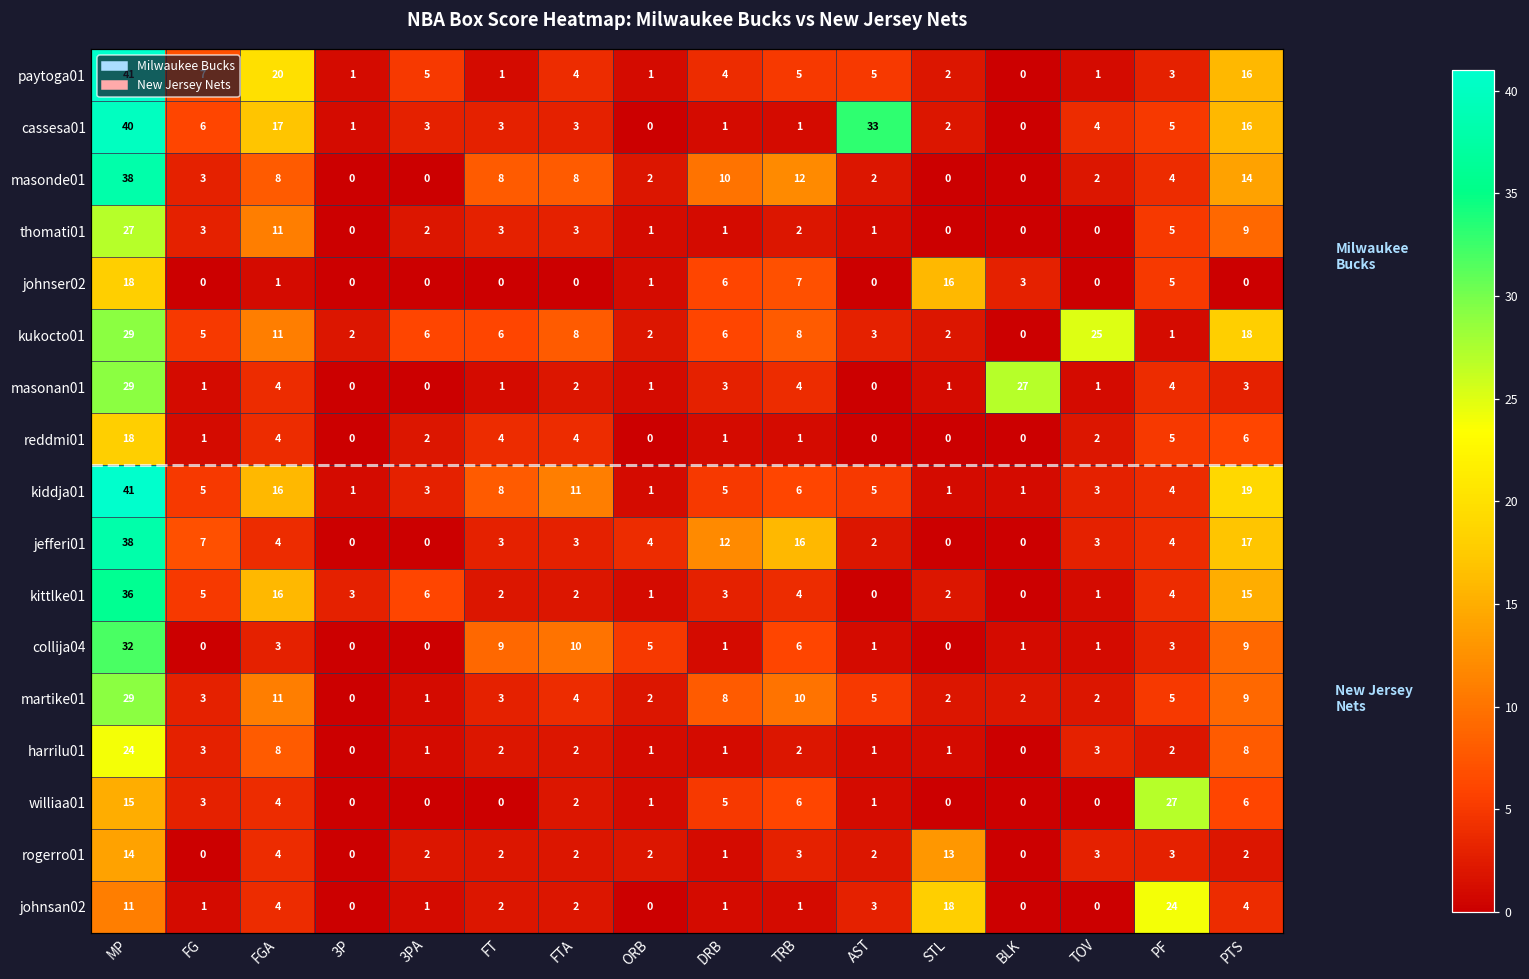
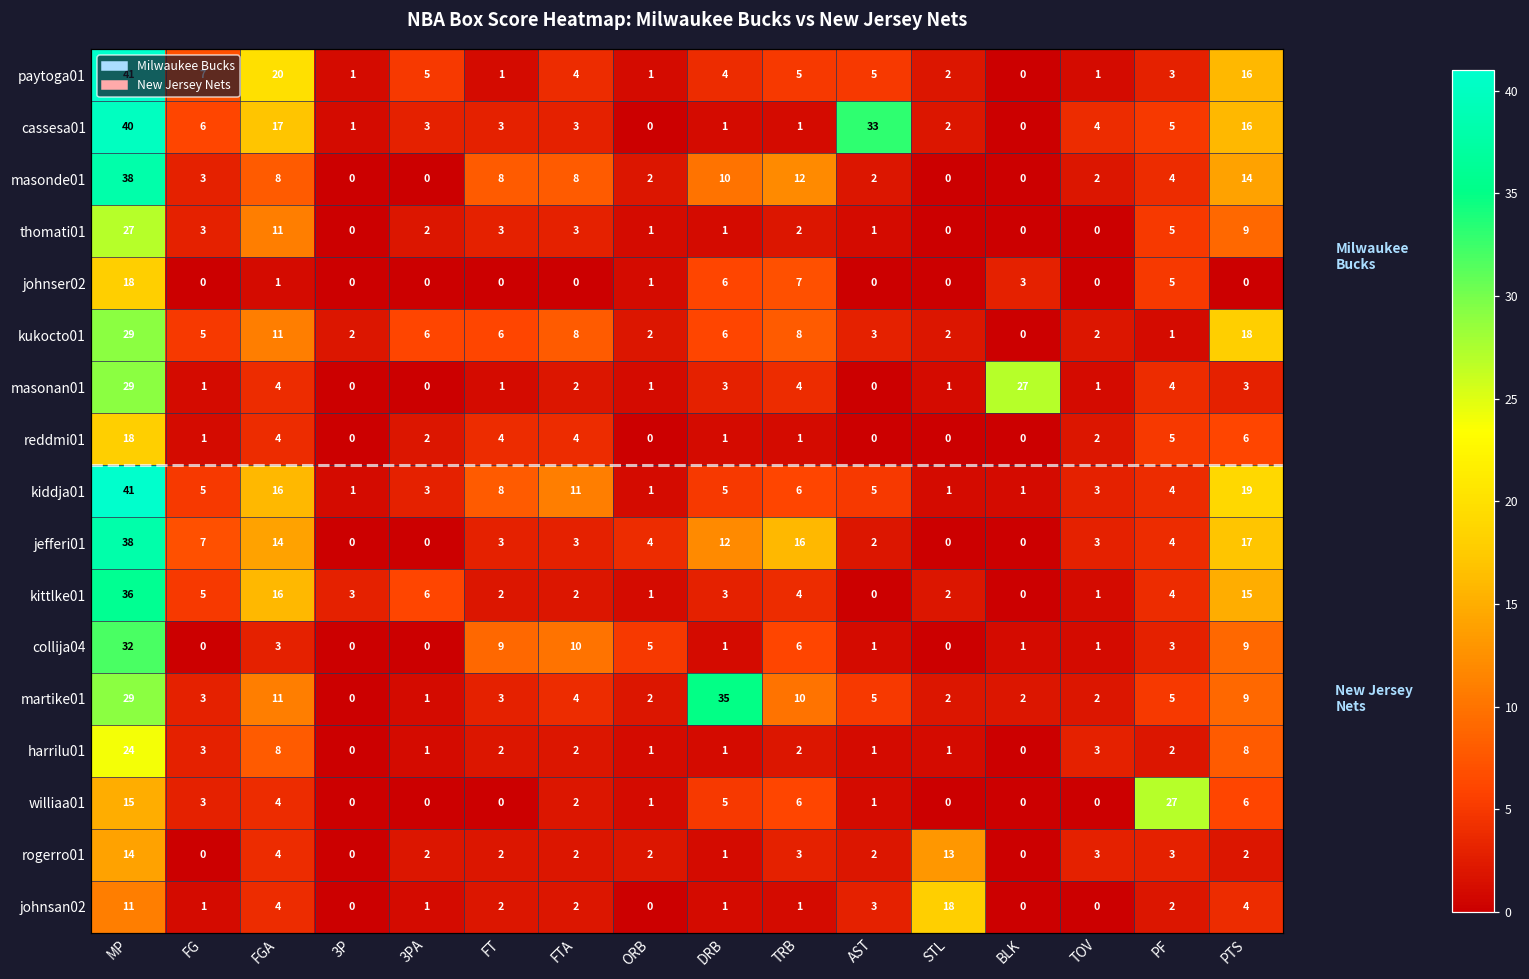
  {
    "johnser02": {
      "MP": 18,
      "FG": 0,
      "FGA": 1,
      "3P": 0,
      "3PA": 0,
      "FT": 0,
      "FTA": 0,
      "ORB": 1,
      "DRB": 6,
      "TRB": 7,
      "AST": 0,
-     "STL": 16,
+     "STL": 0,
      "BLK": 3,
      "TOV": 0,
      "PF": 5,
      "PTS": 0
    },
    "kukocto01": {
      "MP": 29,
      "FG": 5,
      "FGA": 11,
      "3P": 2,
      "3PA": 6,
      "FT": 6,
      "FTA": 8,
      "ORB": 2,
      "DRB": 6,
      "TRB": 8,
      "AST": 3,
      "STL": 2,
      "BLK": 0,
-     "TOV": 25,
+     "TOV": 2,
      "PF": 1,
      "PTS": 18
    },
    "jefferi01": {
      "MP": 38,
      "FG": 7,
-     "FGA": 4,
+     "FGA": 14,
      "3P": 0,
      "3PA": 0,
      "FT": 3,
      "FTA": 3,
      "ORB": 4,
      "DRB": 12,
      "TRB": 16,
      "AST": 2,
      "STL": 0,
      "BLK": 0,
      "TOV": 3,
      "PF": 4,
      "PTS": 17
    },
    "martike01": {
      "MP": 29,
      "FG": 3,
      "FGA": 11,
      "3P": 0,
      "3PA": 1,
      "FT": 3,
      "FTA": 4,
      "ORB": 2,
-     "DRB": 8,
+     "DRB": 35,
      "TRB": 10,
      "AST": 5,
      "STL": 2,
      "BLK": 2,
      "TOV": 2,
      "PF": 5,
      "PTS": 9
    },
    "johnsan02": {
      "MP": 11,
      "FG": 1,
      "FGA": 4,
      "3P": 0,
      "3PA": 1,
      "FT": 2,
      "FTA": 2,
      "ORB": 0,
      "DRB": 1,
      "TRB": 1,
      "AST": 3,
      "STL": 18,
      "BLK": 0,
      "TOV": 0,
-     "PF": 24,
+     "PF": 2,
      "PTS": 4
    }
  }
